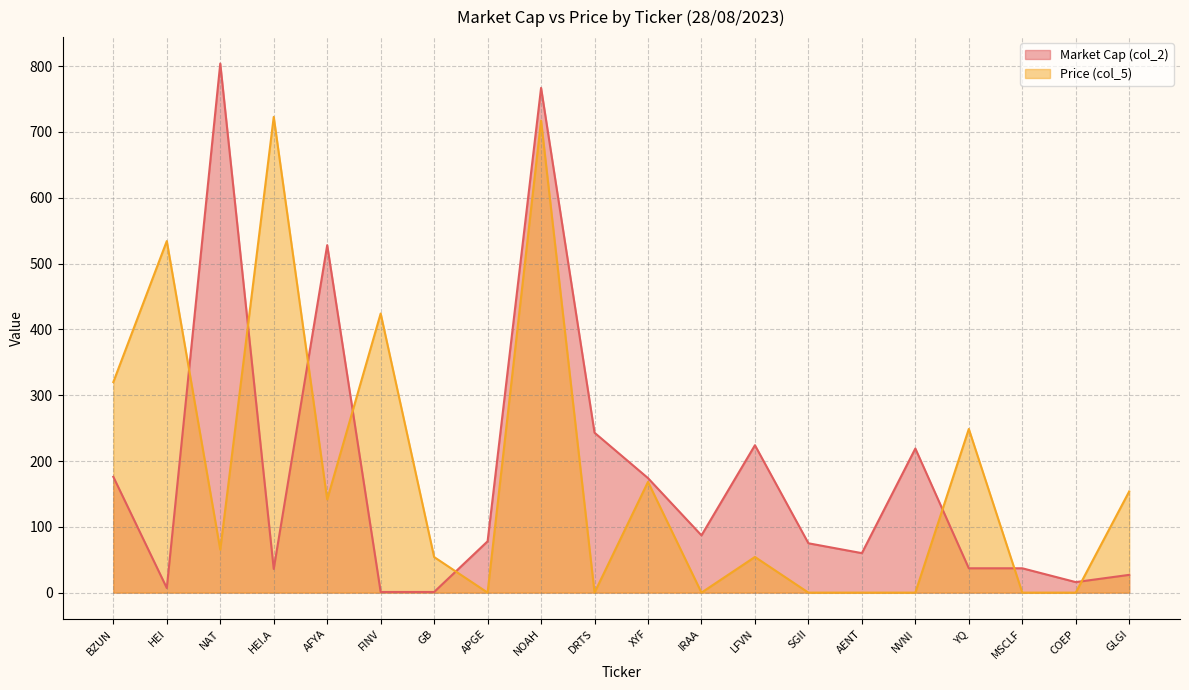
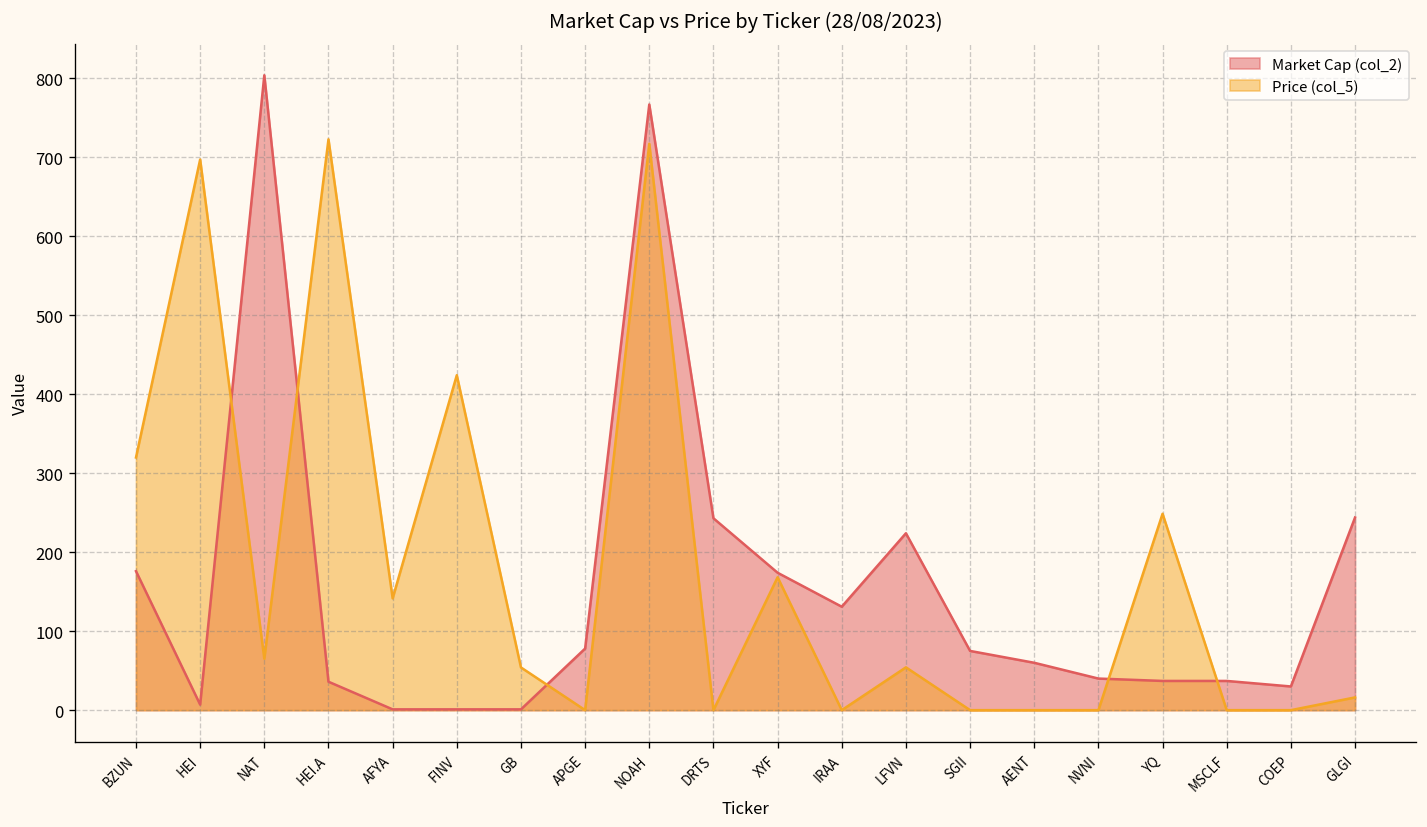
  {
    "Market Cap (col_2)": {
      "BZUN": 180,
      "HEI": 10,
      "NAT": 800,
      "HEI.A": 40,
-     "AFYA": 530,
+     "AFYA": 0,
      "FINV": 0,
      "GB": 0,
      "APGE": 80,
      "NOAH": 770,
      "DRTS": 240,
      "XYF": 170,
-     "IRAA": 90,
+     "IRAA": 130,
      "LFVN": 220,
      "SGII": 80,
      "AENT": 60,
-     "NVNI": 220,
+     "NVNI": 40,
      "YQ": 40,
      "MSCLF": 40,
-     "COEP": 20,
-     "GLGI": 30
+     "COEP": 30,
+     "GLGI": 240
    },
    "Price (col_5)": {
      "BZUN": 320,
-     "HEI": 530,
+     "HEI": 700,
      "NAT": 70,
      "HEI.A": 720,
      "AFYA": 140,
      "FINV": 420,
      "GB": 50,
      "APGE": 0,
      "NOAH": 720,
      "DRTS": 0,
      "XYF": 170,
      "IRAA": 0,
      "LFVN": 50,
      "SGII": 0,
      "AENT": 0,
      "NVNI": 0,
      "YQ": 250,
      "MSCLF": 0,
      "COEP": 0,
-     "GLGI": 150
+     "GLGI": 20
    }
  }
